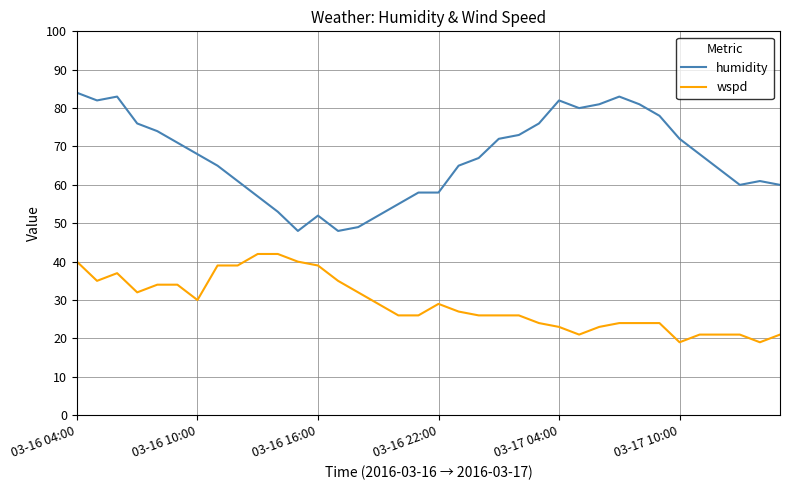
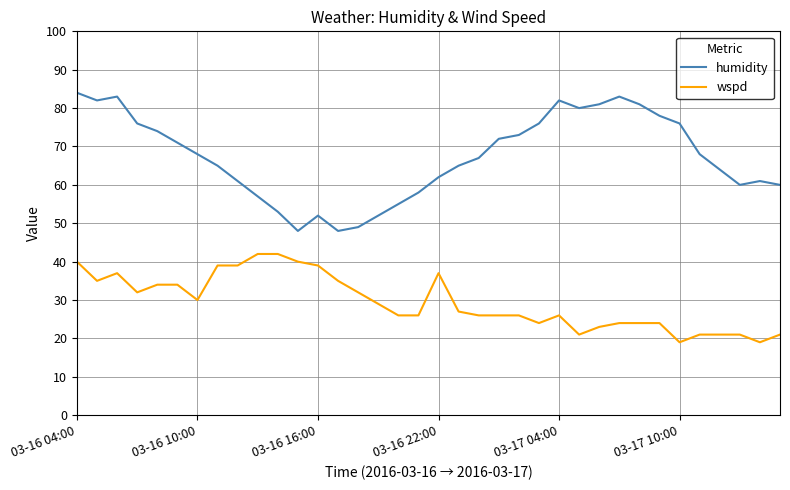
  {
    "humidity": {
      "03-16 04:00": 84,
      "03-16 10:00": 68,
      "03-16 16:00": 52,
-     "03-16 22:00": 58,
+     "03-16 22:00": 62,
      "03-17 04:00": 82,
-     "03-17 10:00": 72
+     "03-17 10:00": 76
    },
    "wspd": {
      "03-16 04:00": 40,
      "03-16 10:00": 30,
      "03-16 16:00": 39,
-     "03-16 22:00": 29,
-     "03-17 04:00": 23,
+     "03-16 22:00": 37,
+     "03-17 04:00": 26,
      "03-17 10:00": 19
    }
  }
